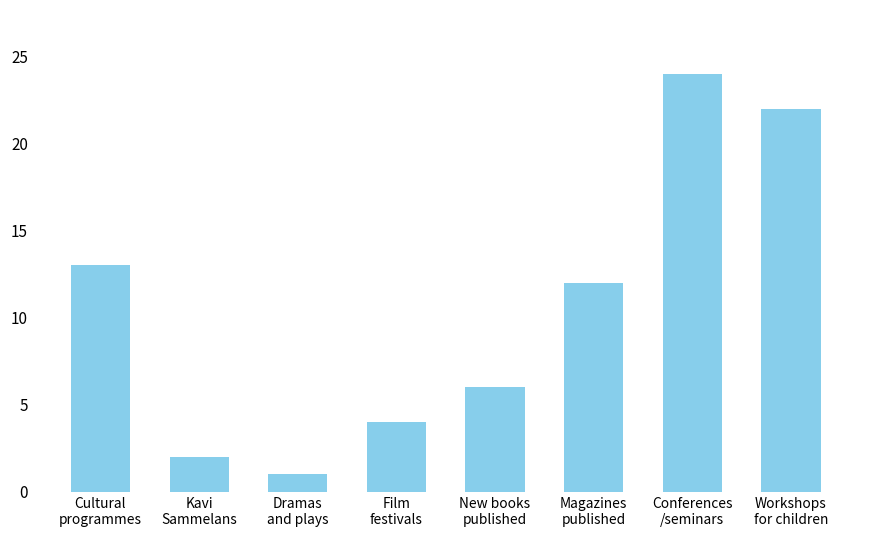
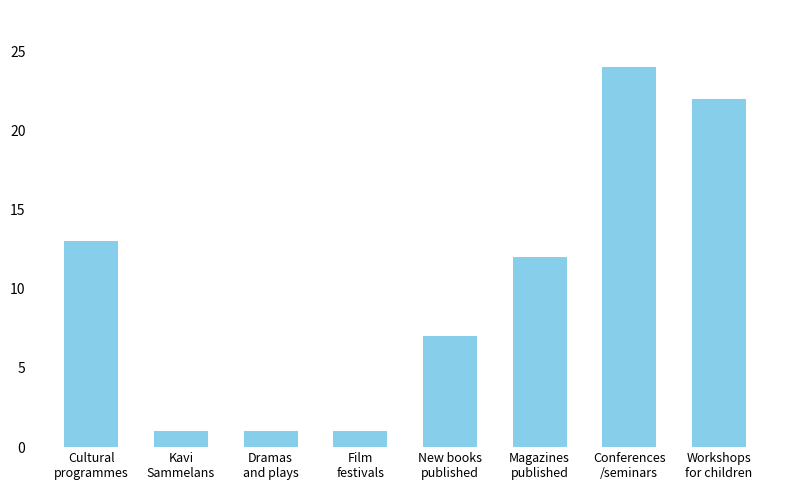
  {
    "Cultural programmes": 13,
-   "Kavi Sammelans": 2,
+   "Kavi Sammelans": 1,
    "Dramas and plays": 1,
-   "Film festivals": 4,
-   "New books published": 6,
+   "Film festivals": 1,
+   "New books published": 7,
    "Magazines published": 12,
    "Conferences /seminars": 24,
    "Workshops for children": 22
  }
